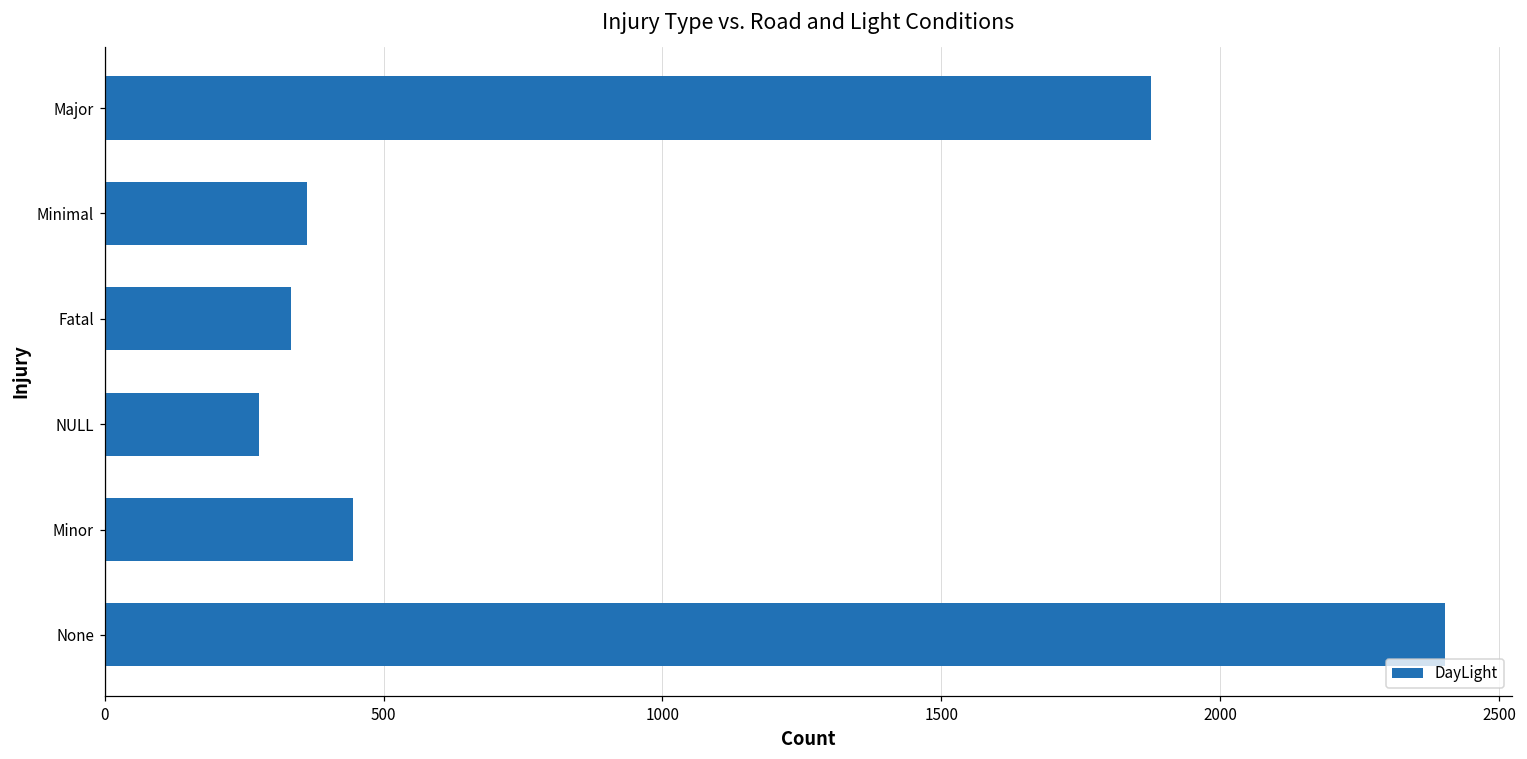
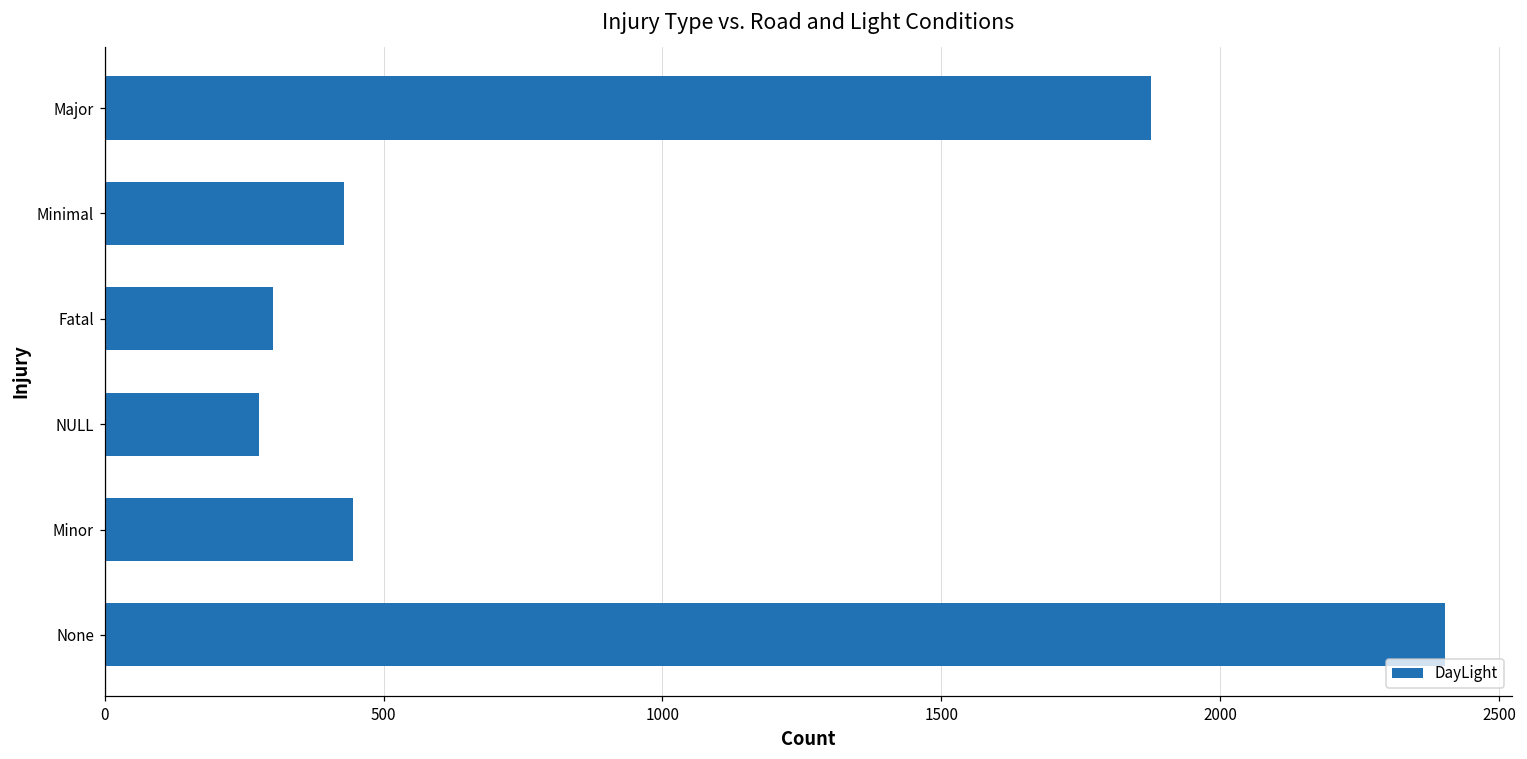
  {
    "Major": 1880,
-   "Minimal": 360,
-   "Fatal": 330,
+   "Minimal": 430,
+   "Fatal": 300,
    "NULL": 280,
    "Minor": 450,
    "None": 2400
  }
